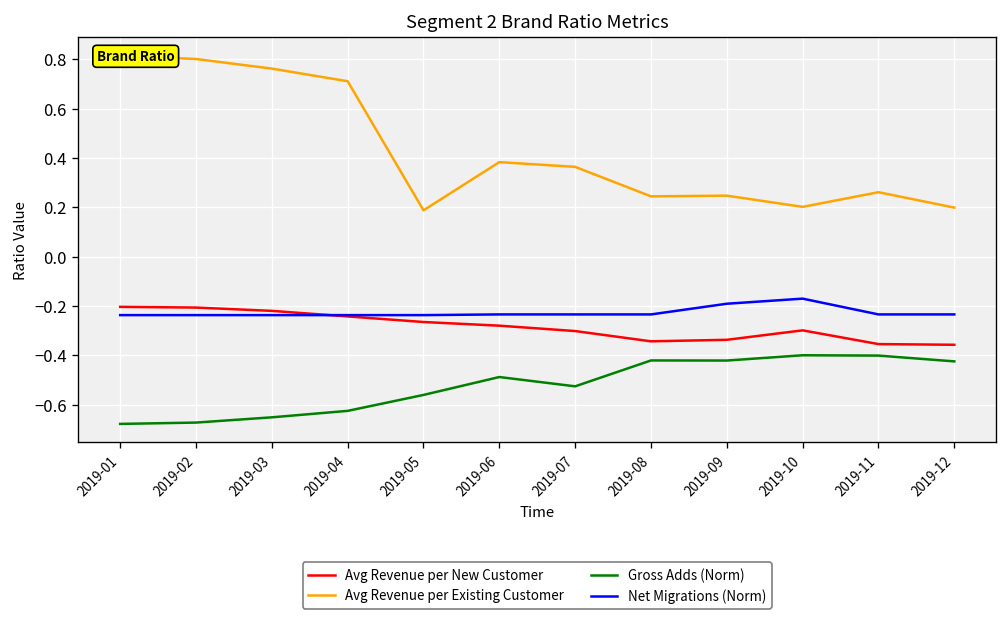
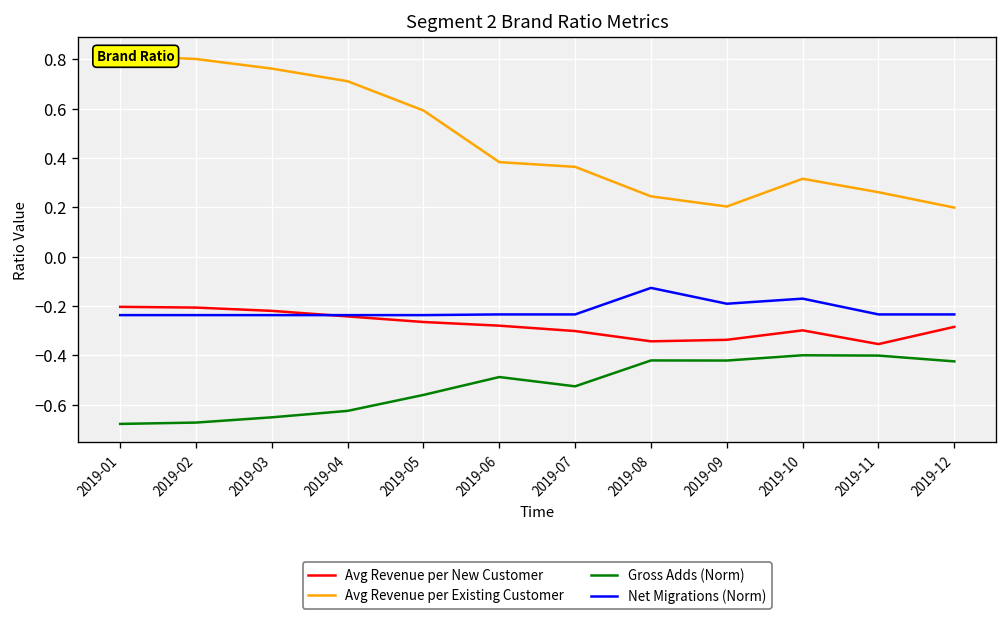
  {
    "Avg Revenue per New Customer": {
      "2019-01": -0.20,
      "2019-02": -0.21,
      "2019-03": -0.22,
      "2019-05": -0.27,
      "2019-06": -0.28,
      "2019-07": -0.30,
      "2019-08": -0.34,
      "2019-09": -0.34,
      "2019-10": -0.30,
      "2019-11": -0.35,
-     "2019-12": -0.36
+     "2019-12": -0.28
    },
    "Avg Revenue per Existing Customer": {
      "2019-02": 0.80,
      "2019-03": 0.76,
      "2019-04": 0.71,
-     "2019-05": 0.19,
+     "2019-05": 0.59,
      "2019-06": 0.38,
      "2019-07": 0.36,
      "2019-08": 0.24,
-     "2019-09": 0.25,
-     "2019-10": 0.20,
+     "2019-09": 0.20,
+     "2019-10": 0.32,
      "2019-11": 0.26,
      "2019-12": 0.20
    },
    "Gross Adds (Norm)": {
      "2019-01": -0.68,
      "2019-02": -0.67,
      "2019-03": -0.65,
      "2019-04": -0.63,
      "2019-05": -0.56,
      "2019-06": -0.49,
      "2019-07": -0.53,
      "2019-08": -0.42,
      "2019-09": -0.42,
      "2019-10": -0.40,
      "2019-11": -0.40,
      "2019-12": -0.42
    },
    "Net Migrations (Norm)": {
      "2019-01": -0.24,
      "2019-02": -0.24,
      "2019-03": -0.24,
      "2019-05": -0.24,
      "2019-06": -0.23,
      "2019-07": -0.23,
-     "2019-08": -0.23,
+     "2019-08": -0.13,
      "2019-09": -0.19,
      "2019-10": -0.17,
      "2019-11": -0.23,
      "2019-12": -0.23
    }
  }
